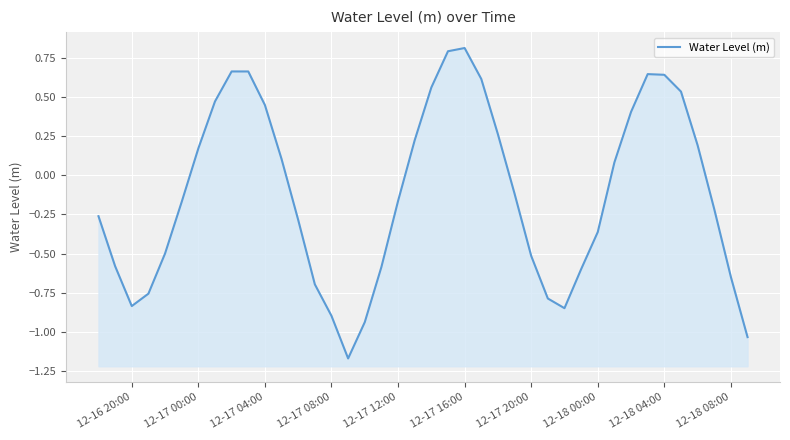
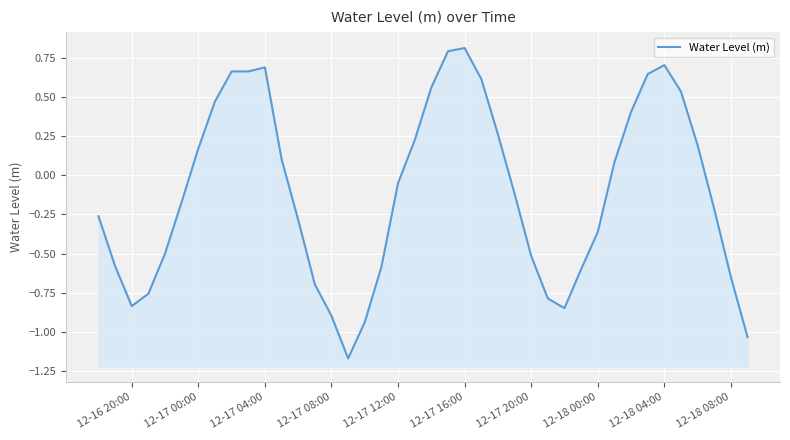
  {
    "12-16 20:00": -0.84,
    "12-17 00:00": 0.17,
-   "12-17 04:00": 0.45,
+   "12-17 04:00": 0.69,
    "12-17 08:00": -0.90,
-   "12-17 12:00": -0.16,
+   "12-17 12:00": -0.05,
    "12-17 16:00": 0.82,
    "12-17 20:00": -0.51,
    "12-18 00:00": -0.36,
-   "12-18 04:00": 0.64,
+   "12-18 04:00": 0.71,
    "12-18 08:00": -0.65
  }
